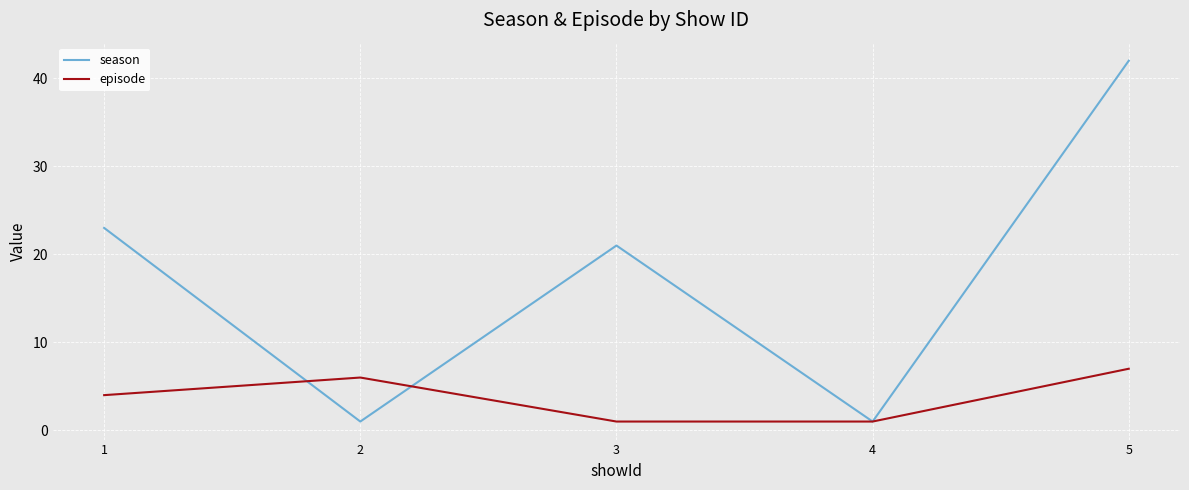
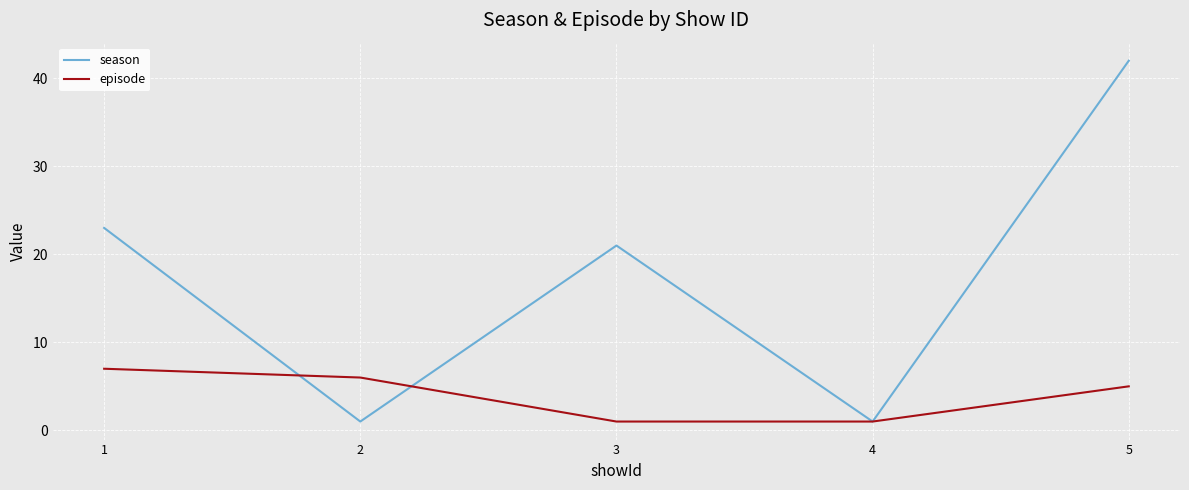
  {
    "season": {
      "1": 23,
      "2": 1,
      "3": 21,
      "5": 42
    },
    "episode": {
-     "1": 4,
+     "1": 7,
      "2": 6,
      "3": 1,
-     "5": 7
+     "5": 5
    }
  }
